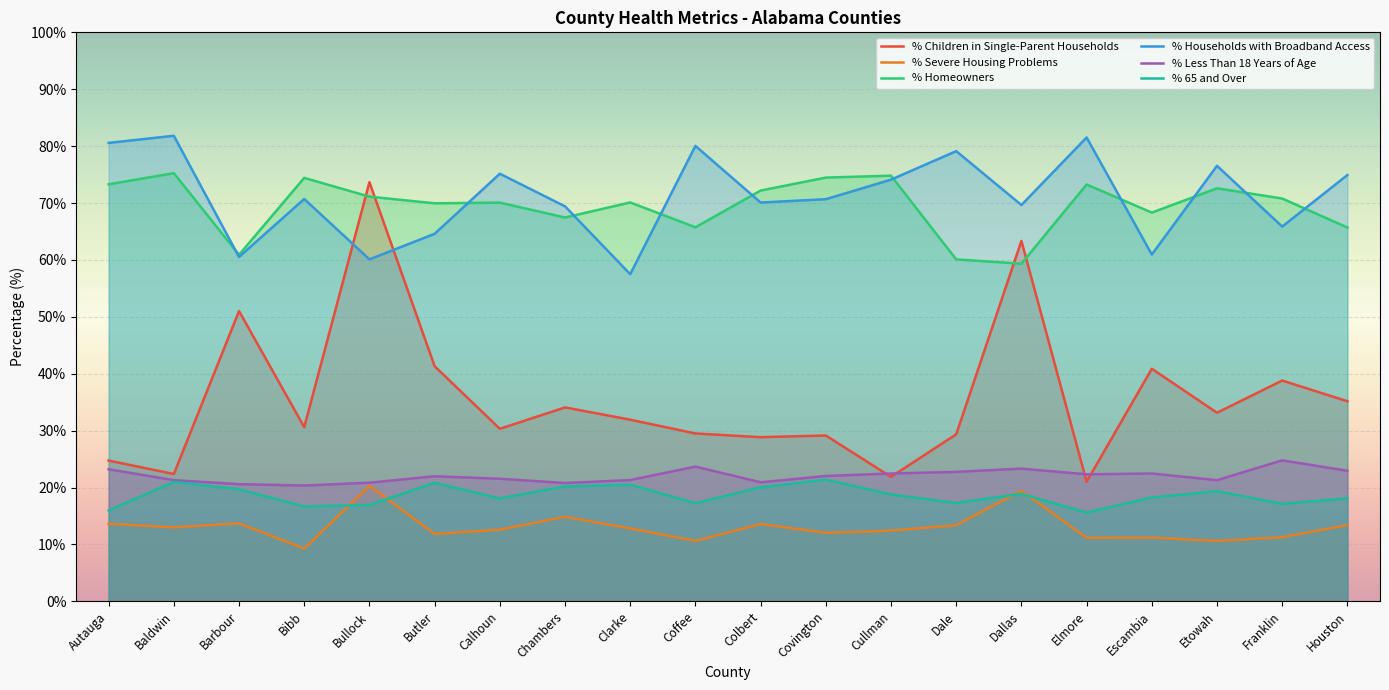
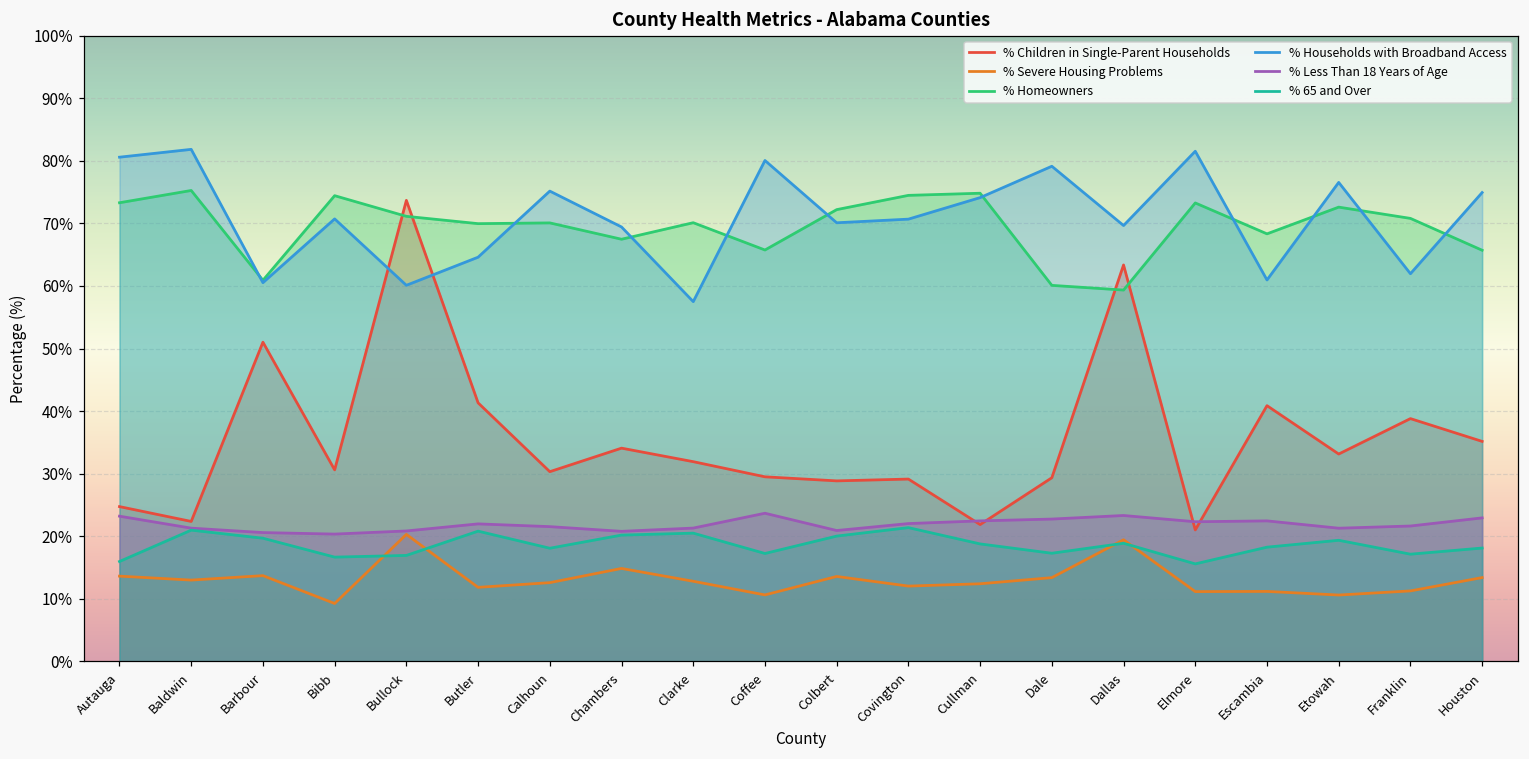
  {
    "% Households with Broadband Access": {
      "Autauga": "81%",
      "Baldwin": "82%",
      "Bibb": "71%",
      "Bullock": "60%",
      "Butler": "65%",
      "Calhoun": "75%",
      "Chambers": "69%",
      "Clarke": "57%",
      "Coffee": "80%",
      "Colbert": "70%",
      "Covington": "71%",
      "Cullman": "74%",
      "Dale": "79%",
      "Dallas": "70%",
      "Elmore": "82%",
      "Escambia": "61%",
      "Etowah": "77%",
-     "Franklin": "66%",
+     "Franklin": "62%",
      "Houston": "75%"
    },
    "% Less Than 18 Years of Age": {
      "Autauga": "23%",
      "Barbour": "21%",
      "Bibb": "20%",
      "Bullock": "21%",
      "Butler": "22%",
      "Calhoun": "22%",
      "Chambers": "21%",
      "Clarke": "21%",
      "Coffee": "24%",
      "Colbert": "21%",
      "Covington": "22%",
      "Cullman": "22%",
      "Dale": "23%",
      "Dallas": "23%",
      "Elmore": "22%",
      "Escambia": "22%",
      "Etowah": "21%",
-     "Franklin": "25%",
+     "Franklin": "22%",
      "Houston": "23%"
    }
  }
